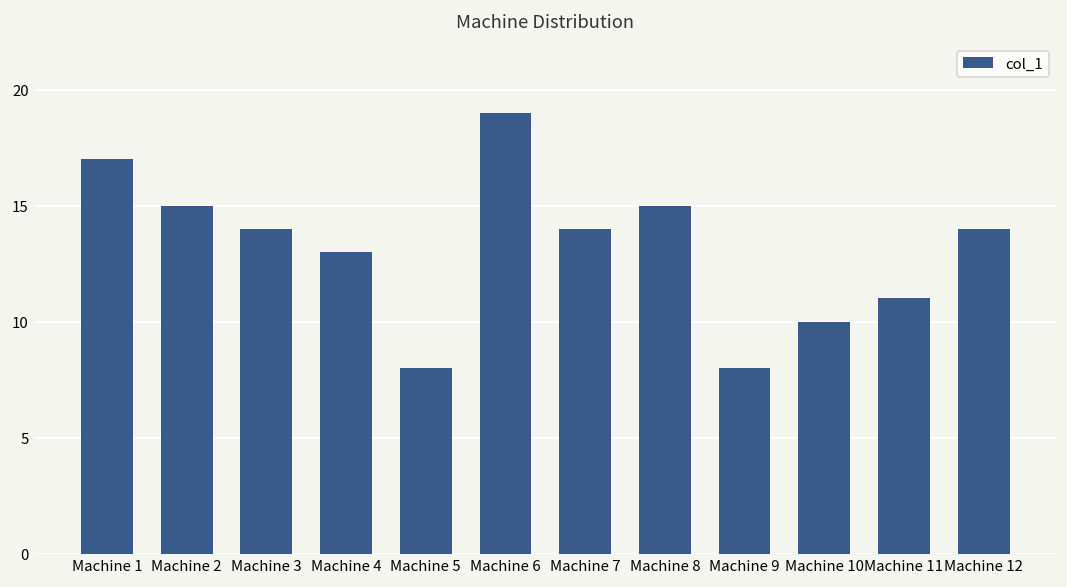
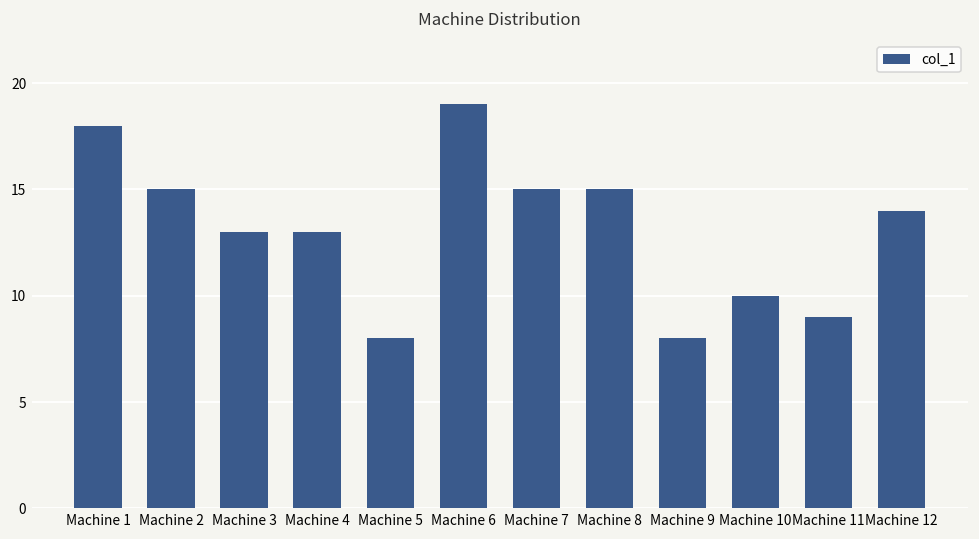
  {
-   "Machine 1": 17,
+   "Machine 1": 18,
    "Machine 2": 15,
-   "Machine 3": 14,
+   "Machine 3": 13,
    "Machine 4": 13,
    "Machine 5": 8,
    "Machine 6": 19,
-   "Machine 7": 14,
+   "Machine 7": 15,
    "Machine 8": 15,
    "Machine 9": 8,
    "Machine 10": 10,
-   "Machine 11": 11,
+   "Machine 11": 9,
    "Machine 12": 14
  }
